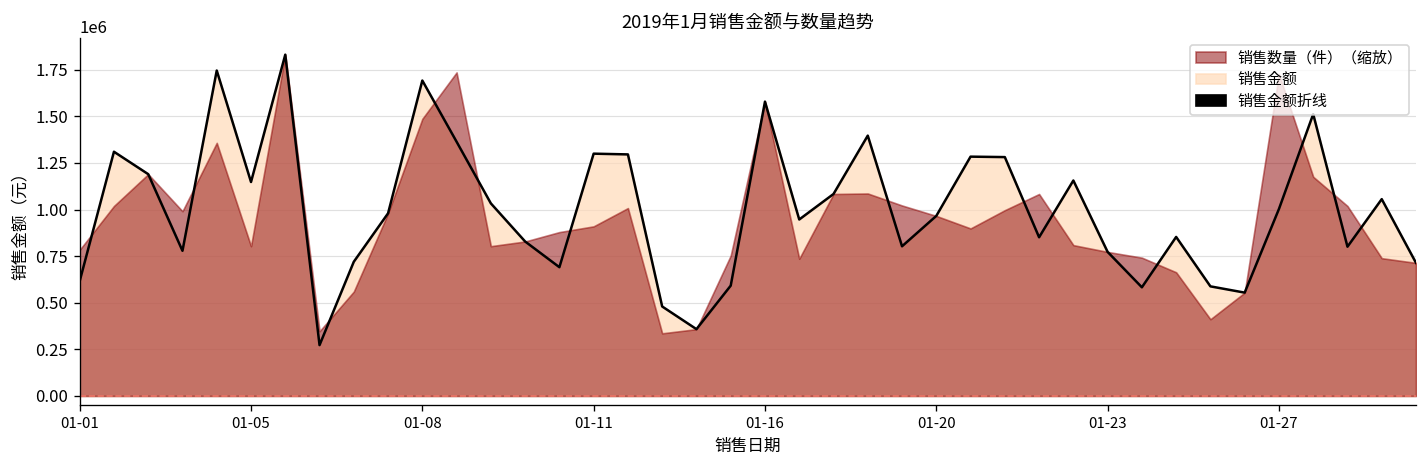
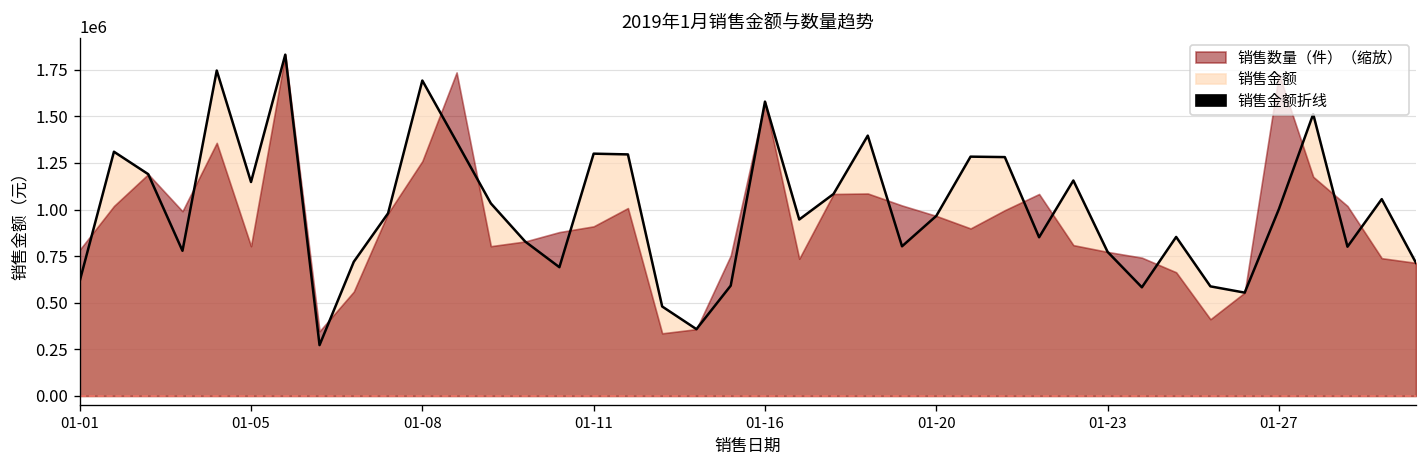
  {
    "销售金额": {
      "01-08": 1690000,
      "01-27": 1000000
    },
    "销售数量（件）（缩放）": {
-     "01-08": 1490000
+     "01-08": 1260000
    }
  }
